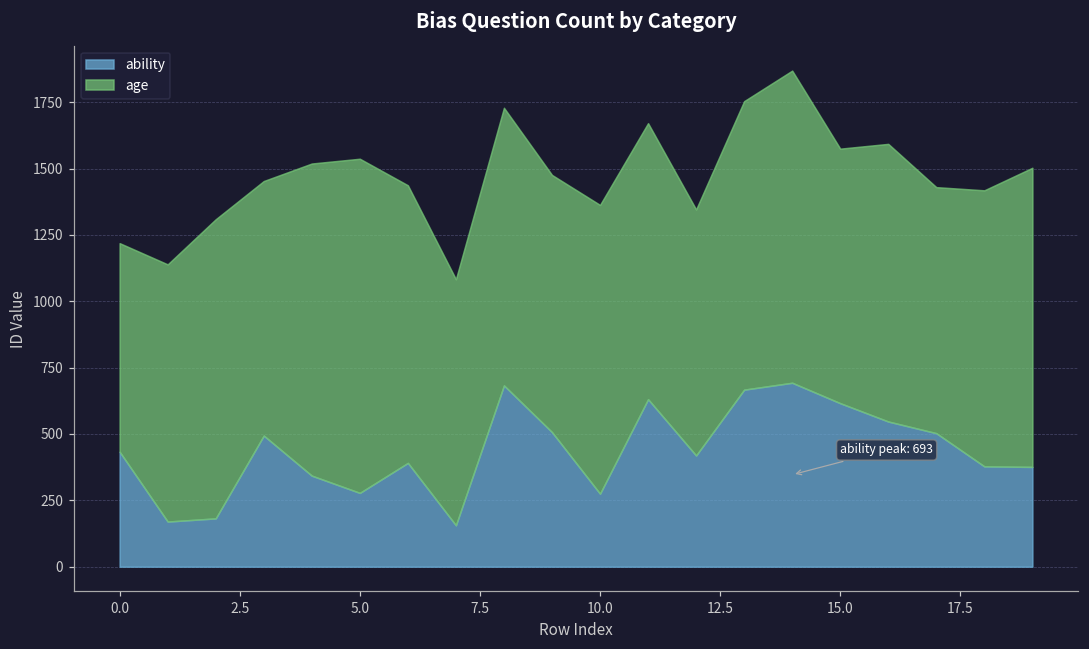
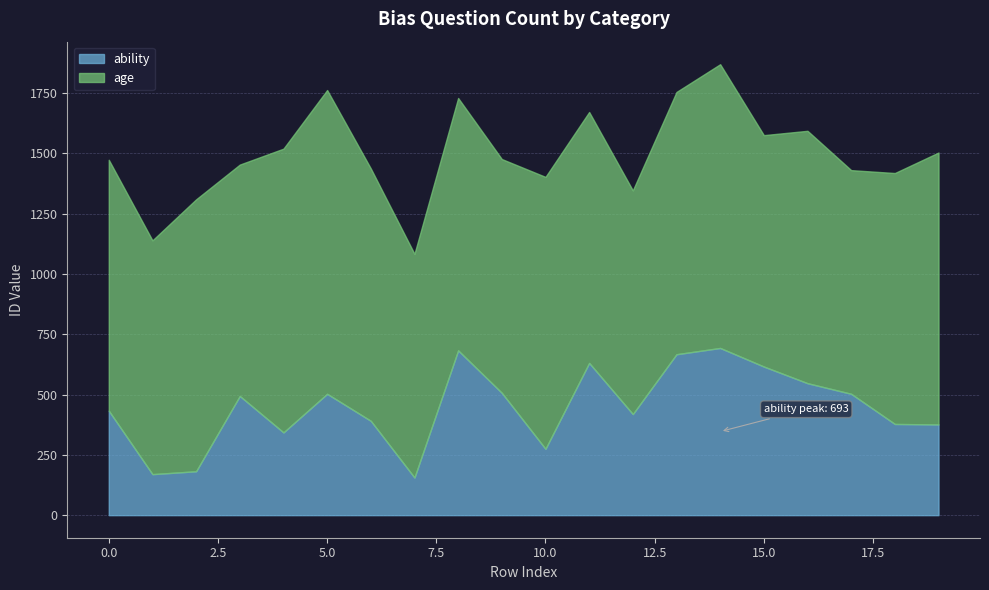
  {
    "ability": {
      "0.0": 430,
-     "5.0": 280,
+     "5.0": 500,
      "10.0": 280,
      "15.0": 620
    },
    "age": {
-     "0.0": 790,
+     "0.0": 1040,
      "5.0": 1260,
-     "10.0": 1090,
+     "10.0": 1130,
      "15.0": 960
    }
  }
